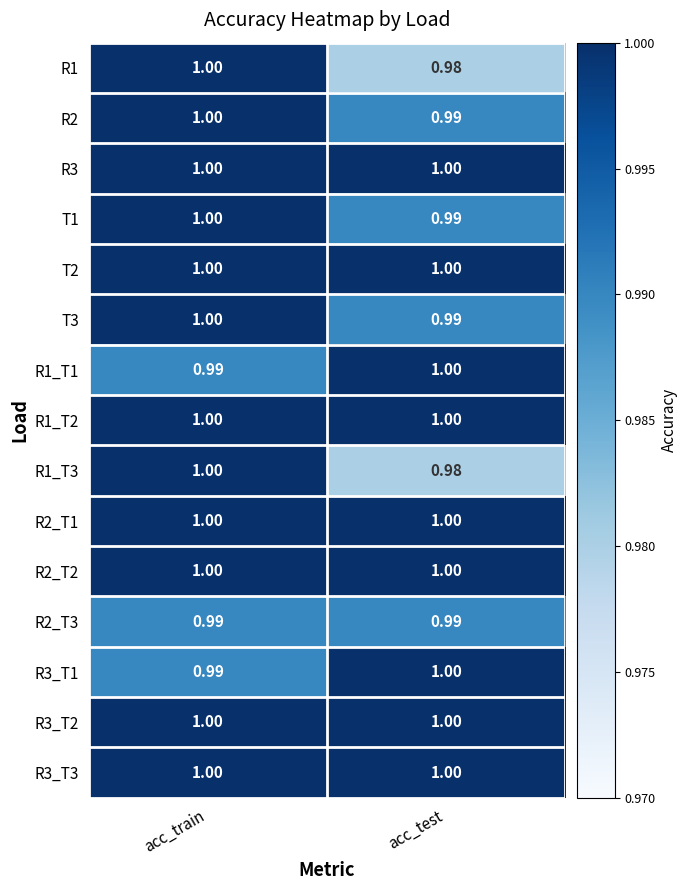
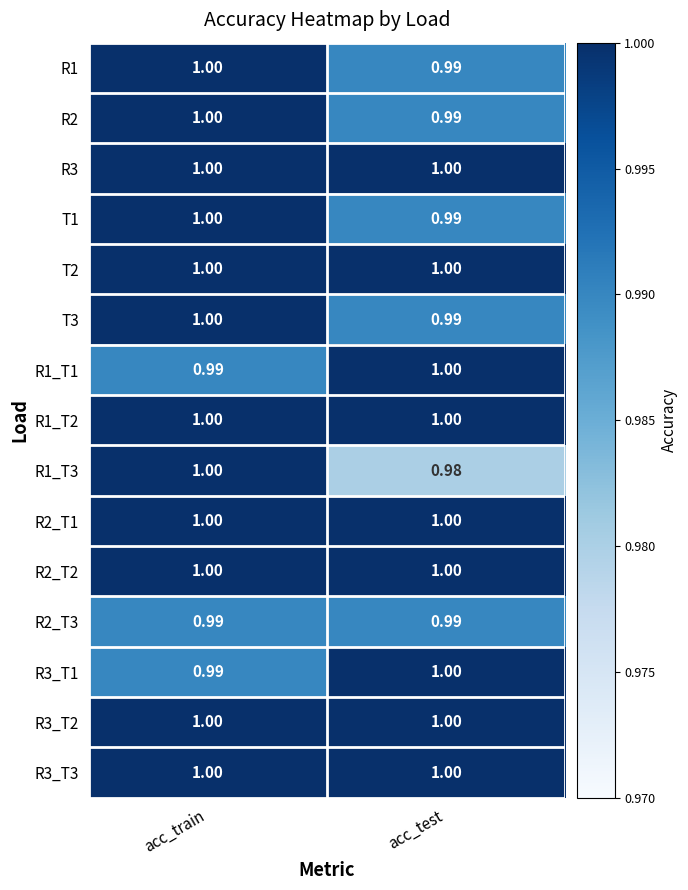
  {
    "R1": {
      "acc_train": 1.00,
-     "acc_test": 0.98
+     "acc_test": 0.99
    },
    "R2": {
      "acc_train": 1.00,
      "acc_test": 0.99
    },
    "R3": {
      "acc_train": 1.00,
      "acc_test": 1.00
    },
    "T1": {
      "acc_train": 1.00,
      "acc_test": 0.99
    },
    "T2": {
      "acc_train": 1.00,
      "acc_test": 1.00
    },
    "T3": {
      "acc_train": 1.00,
      "acc_test": 0.99
    },
    "R1_T1": {
      "acc_train": 0.99,
      "acc_test": 1.00
    },
    "R1_T2": {
      "acc_train": 1.00,
      "acc_test": 1.00
    },
    "R1_T3": {
      "acc_train": 1.00,
      "acc_test": 0.98
    },
    "R2_T1": {
      "acc_train": 1.00,
      "acc_test": 1.00
    },
    "R2_T2": {
      "acc_train": 1.00,
      "acc_test": 1.00
    },
    "R2_T3": {
      "acc_train": 0.99,
      "acc_test": 0.99
    },
    "R3_T1": {
      "acc_train": 0.99,
      "acc_test": 1.00
    },
    "R3_T2": {
      "acc_train": 1.00,
      "acc_test": 1.00
    },
    "R3_T3": {
      "acc_train": 1.00,
      "acc_test": 1.00
    }
  }
